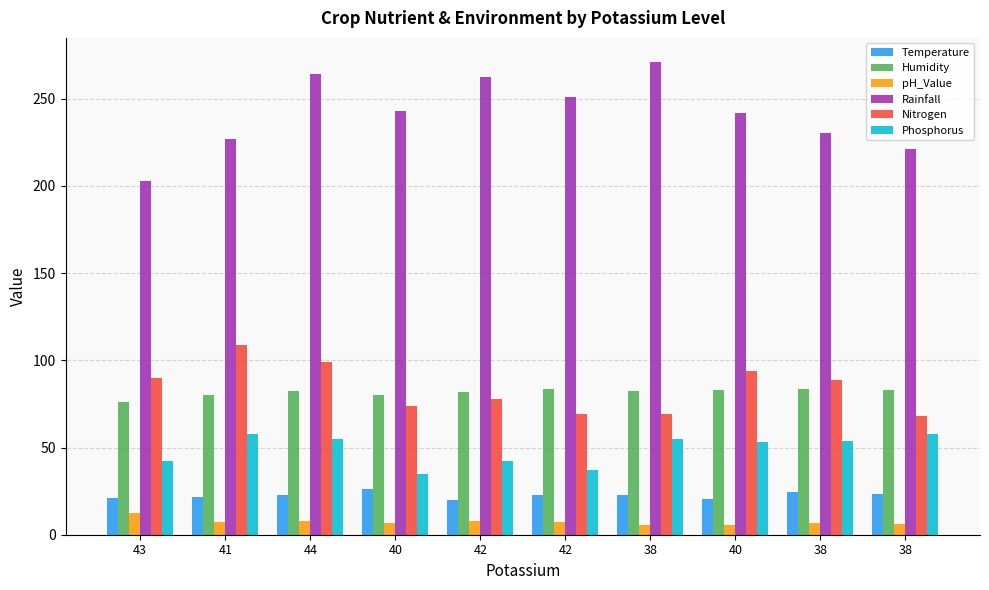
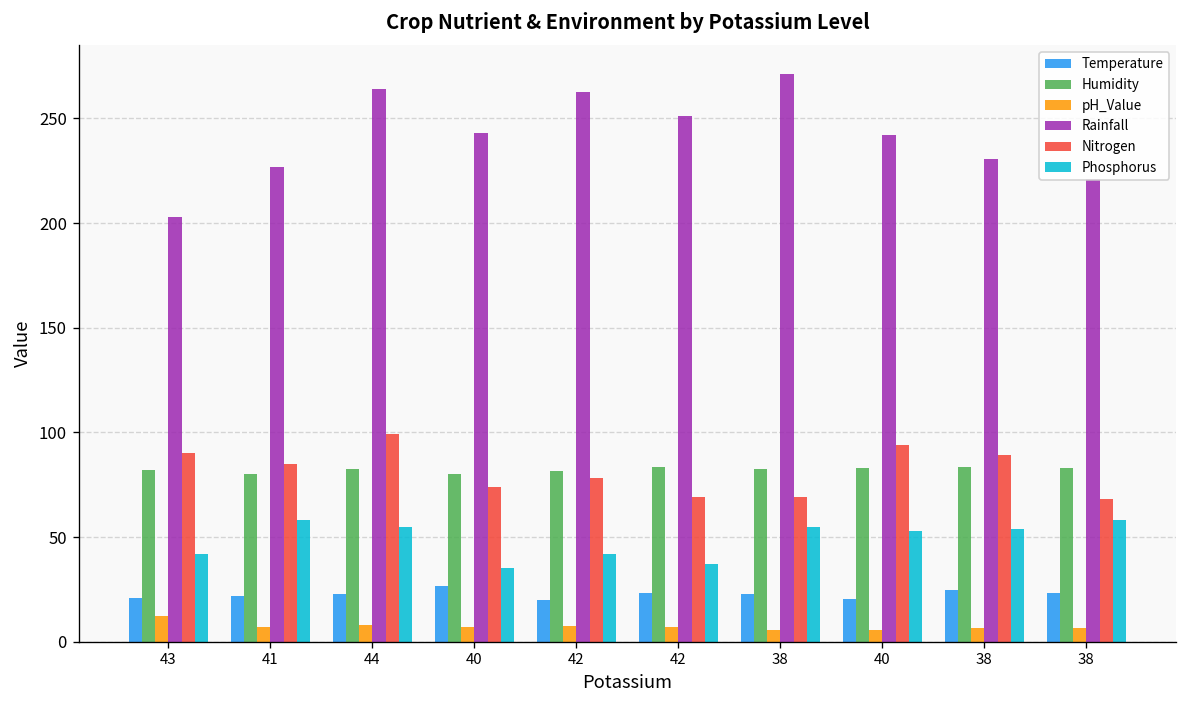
  {
    "Humidity": {
-     "43": 76,
+     "43": 82,
      "41": 80,
      "44": 82
    },
    "pH_Value": {
      "43": 12,
      "41": 7,
      "44": 8
    },
    "Rainfall": {
      "43": 203,
      "41": 227,
      "44": 264
    },
    "Nitrogen": {
      "43": 90,
-     "41": 109,
+     "41": 85,
      "44": 99
    }
  }
